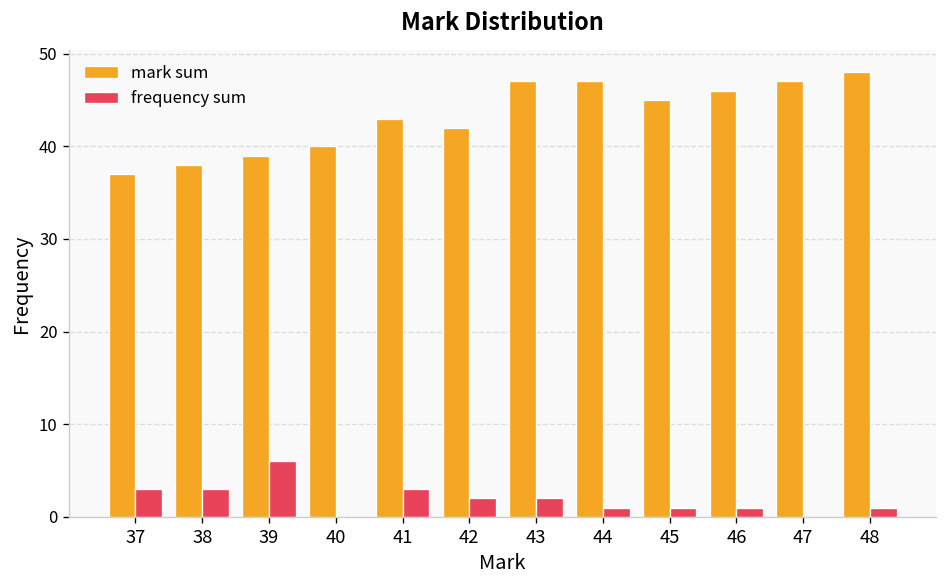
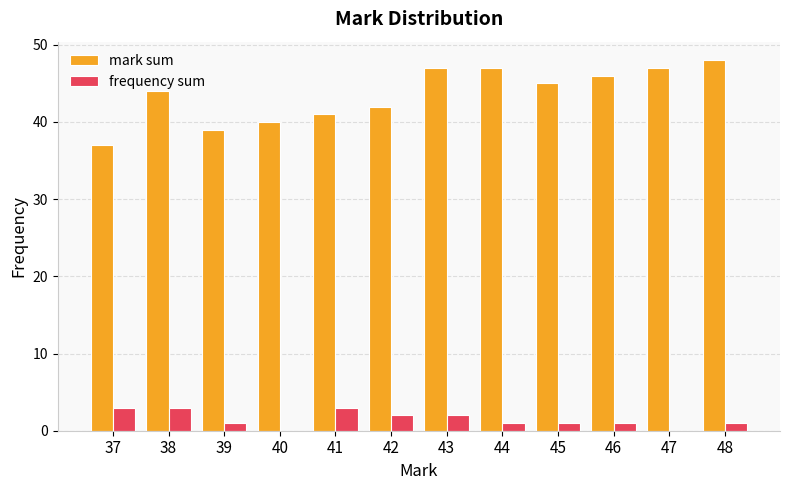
  {
    "mark sum": {
      "37": 37,
-     "38": 38,
+     "38": 44,
      "39": 39,
      "40": 40,
-     "41": 43,
+     "41": 41,
      "42": 42,
      "43": 47,
      "44": 47,
      "45": 45,
      "46": 46,
      "47": 47,
      "48": 48
    },
    "frequency sum": {
      "37": 3,
      "38": 3,
-     "39": 6,
+     "39": 1,
      "40": 0,
      "41": 3,
      "42": 2,
      "43": 2,
      "44": 1,
      "45": 1,
      "46": 1,
      "47": 0,
      "48": 1
    }
  }
